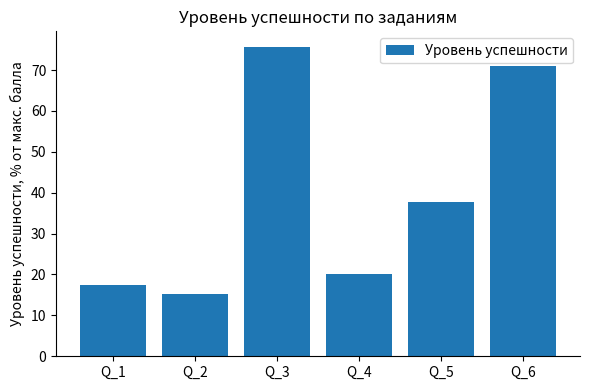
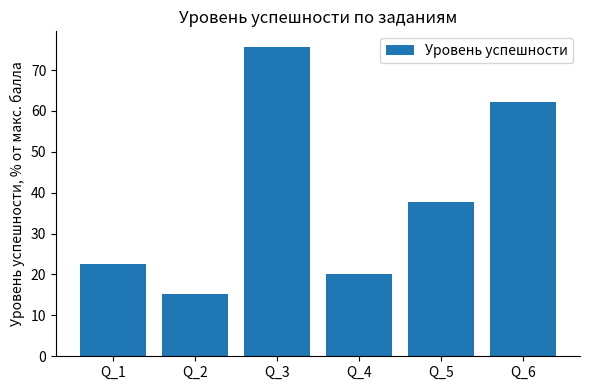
  {
-   "Q_1": 17,
+   "Q_1": 23,
    "Q_2": 15,
    "Q_3": 76,
    "Q_4": 20,
    "Q_5": 38,
-   "Q_6": 71
+   "Q_6": 62
  }
